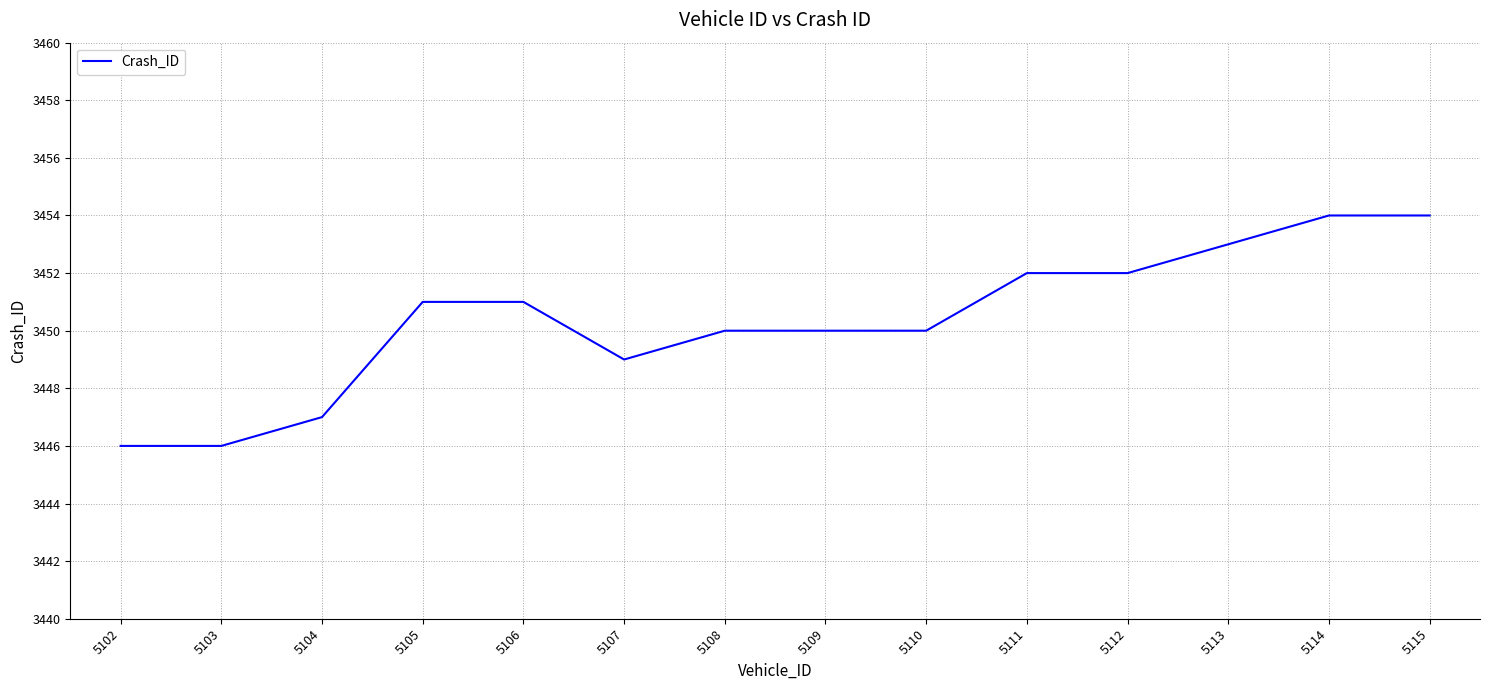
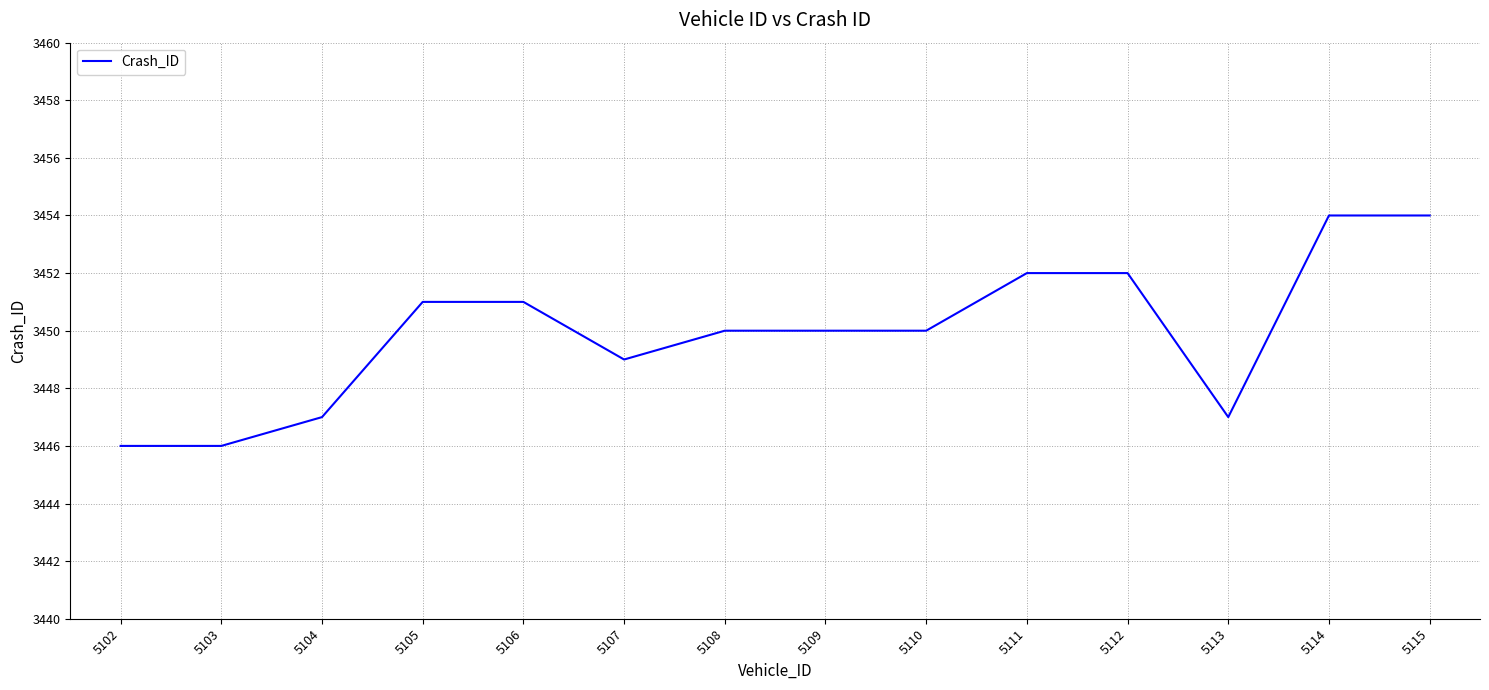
  {
    "5102": 3446,
    "5103": 3446,
    "5104": 3447,
    "5105": 3451,
    "5106": 3451,
    "5107": 3449,
    "5108": 3450,
    "5109": 3450,
    "5110": 3450,
    "5111": 3452,
    "5112": 3452,
-   "5113": 3453,
+   "5113": 3447,
    "5114": 3454,
    "5115": 3454
  }
